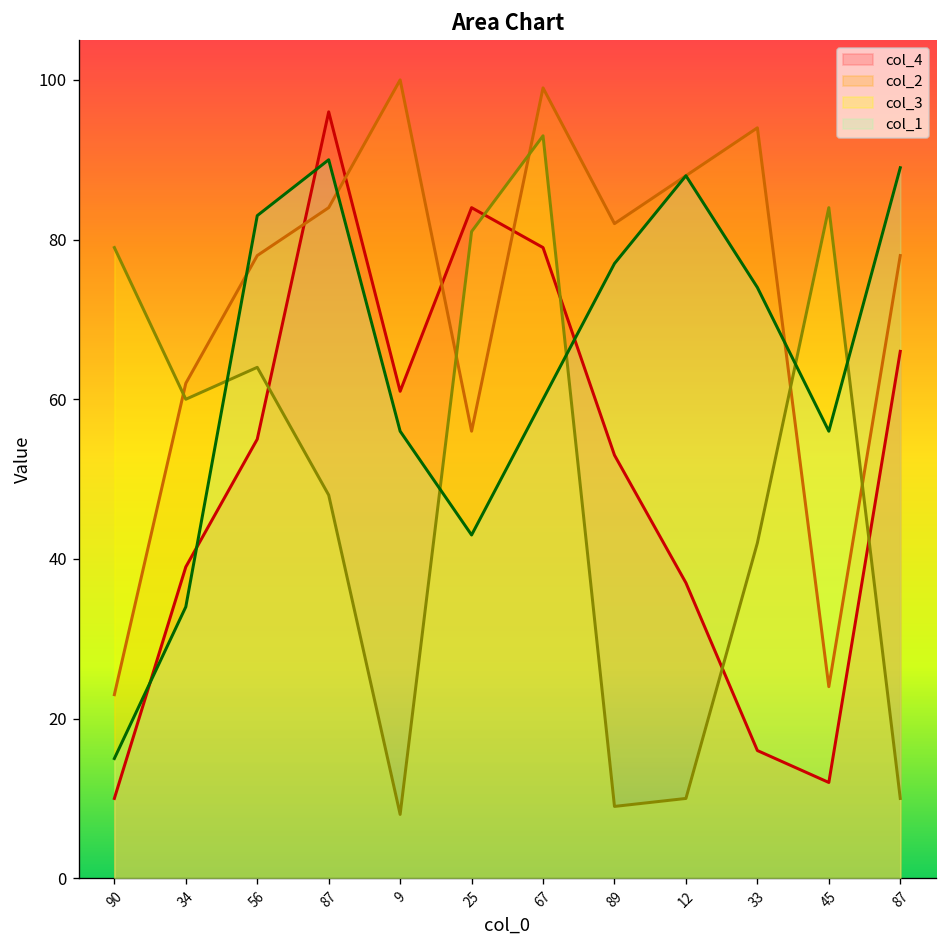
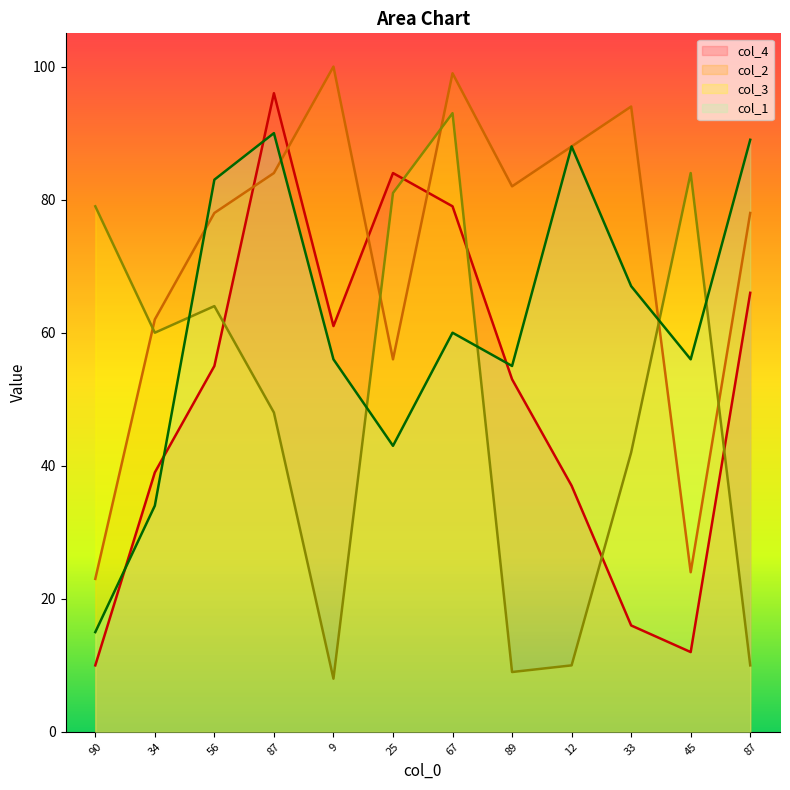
  {
    "col_1": {
      "90": 15,
      "34": 34,
      "56": 83,
      "9": 56,
      "25": 43,
      "67": 60,
-     "89": 77,
-     "33": 74,
+     "89": 55,
+     "33": 67,
      "45": 56
    }
  }
